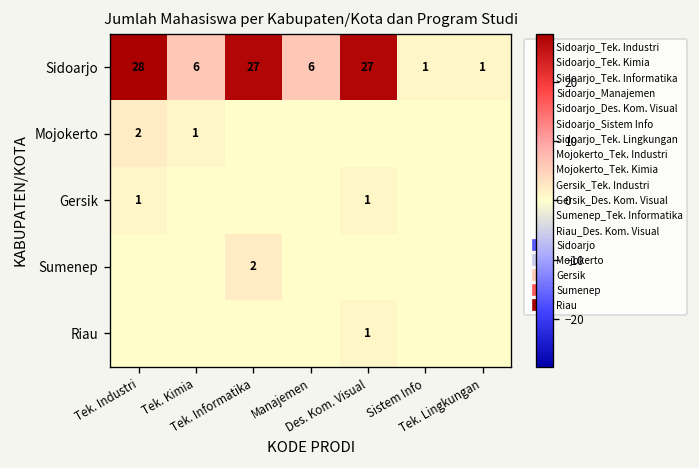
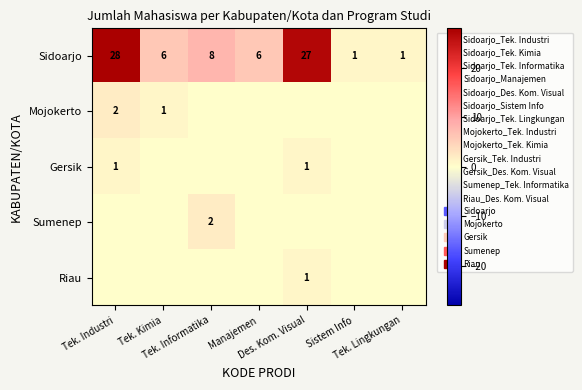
  {
    "Sidoarjo": {
-     "Tek. Informatika": 27
+     "Tek. Informatika": 8
    }
  }
